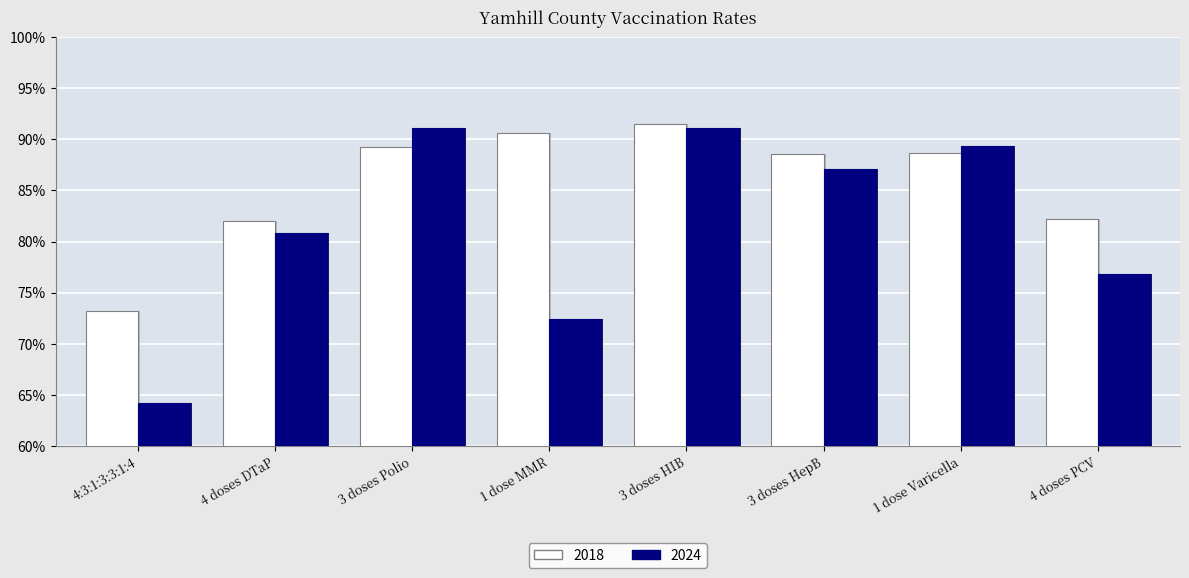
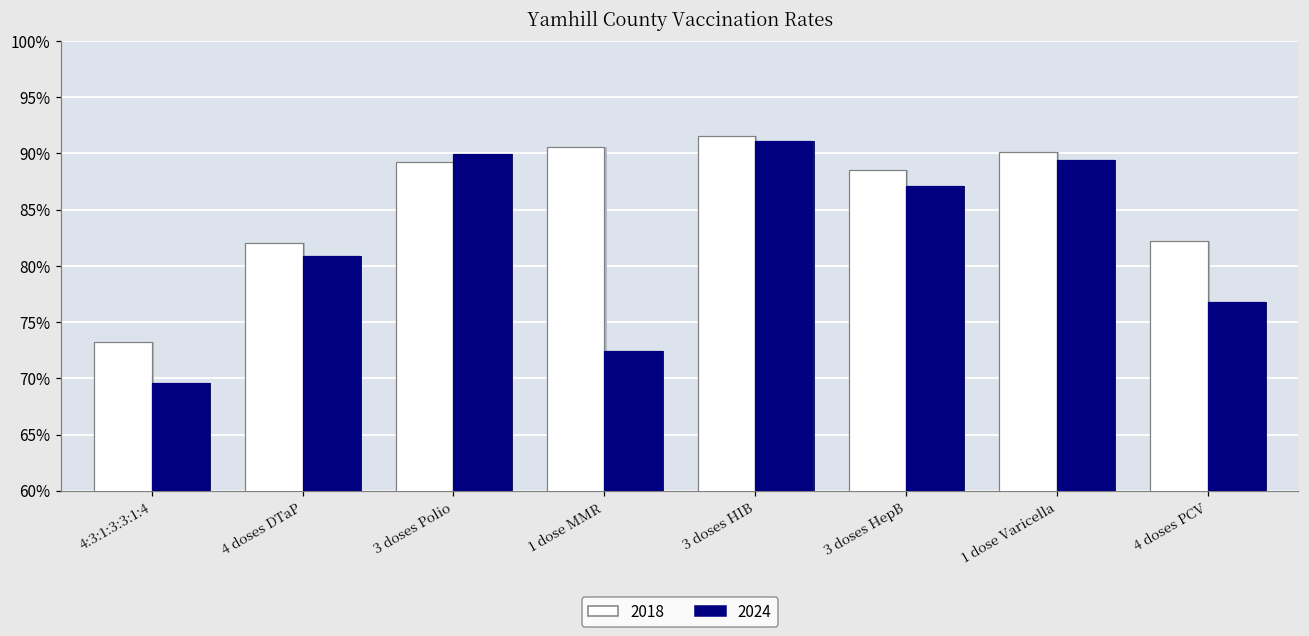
  {
    "2018": {
      "4:3:1:3:3:1:4": "73.2%",
      "4 doses DTaP": "82.0%",
      "3 doses Polio": "89.2%",
      "1 dose MMR": "90.6%",
      "3 doses HIB": "91.5%",
      "3 doses HepB": "88.6%",
-     "1 dose Varicella": "88.6%",
+     "1 dose Varicella": "90.2%",
      "4 doses PCV": "82.2%"
    },
    "2024": {
-     "4:3:1:3:3:1:4": "64.2%",
+     "4:3:1:3:3:1:4": "69.6%",
      "4 doses DTaP": "80.9%",
-     "3 doses Polio": "91.1%",
+     "3 doses Polio": "89.9%",
      "1 dose MMR": "72.4%",
      "3 doses HIB": "91.1%",
      "3 doses HepB": "87.1%",
      "1 dose Varicella": "89.4%",
      "4 doses PCV": "76.8%"
    }
  }
